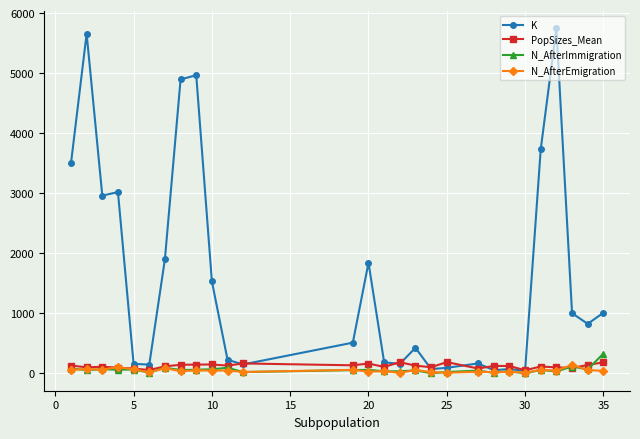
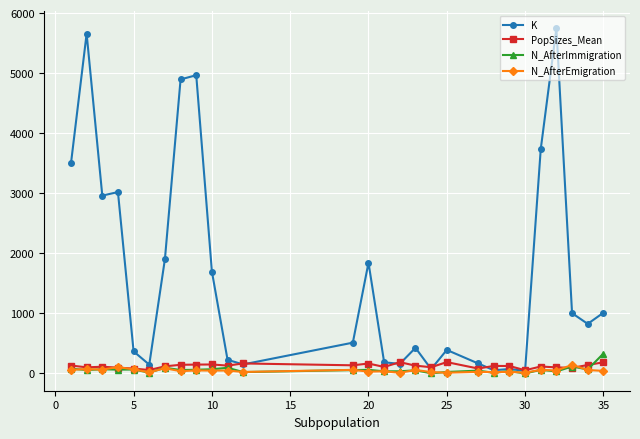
  {
    "K": {
-     "5": 200,
-     "10": 1500,
+     "5": 400,
+     "10": 1700,
      "20": 1800,
-     "25": 100,
+     "25": 400,
      "35": 1000
    },
    "PopSizes_Mean": {
      "10": 100,
      "20": 200,
      "25": 200,
      "35": 200
    },
    "N_AfterImmigration": {
      "35": 300
    },
    "N_AfterEmigration": {
      "35": 0
    }
  }
